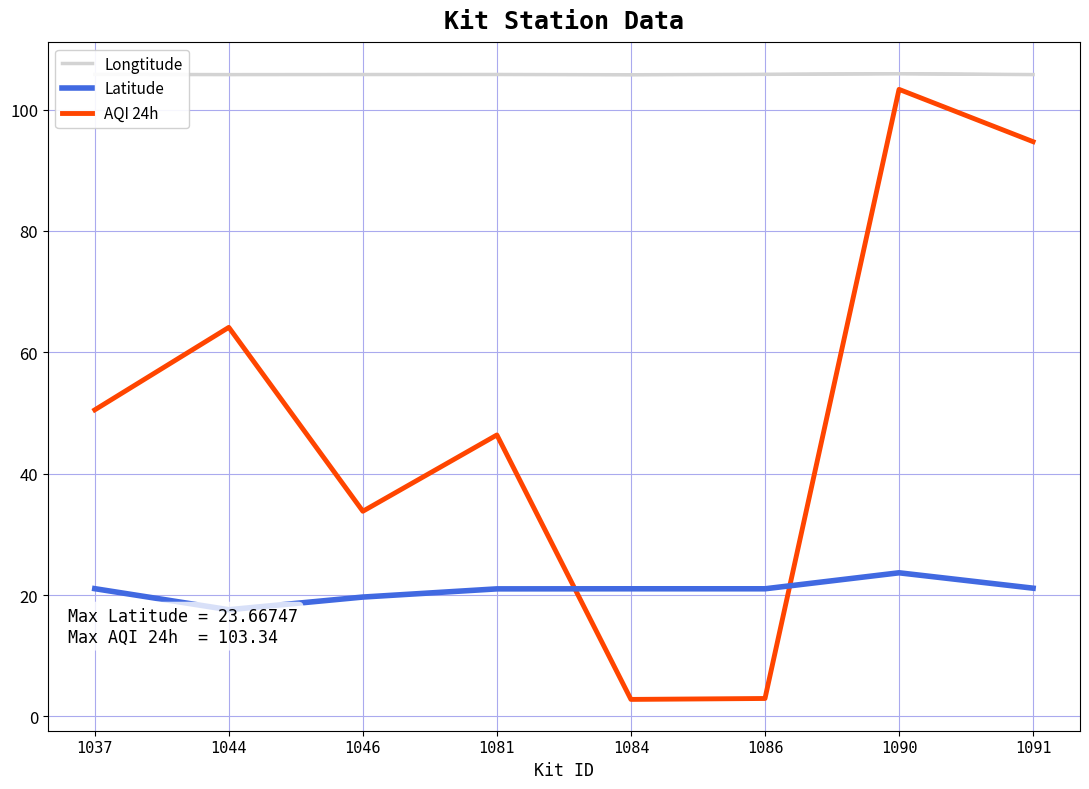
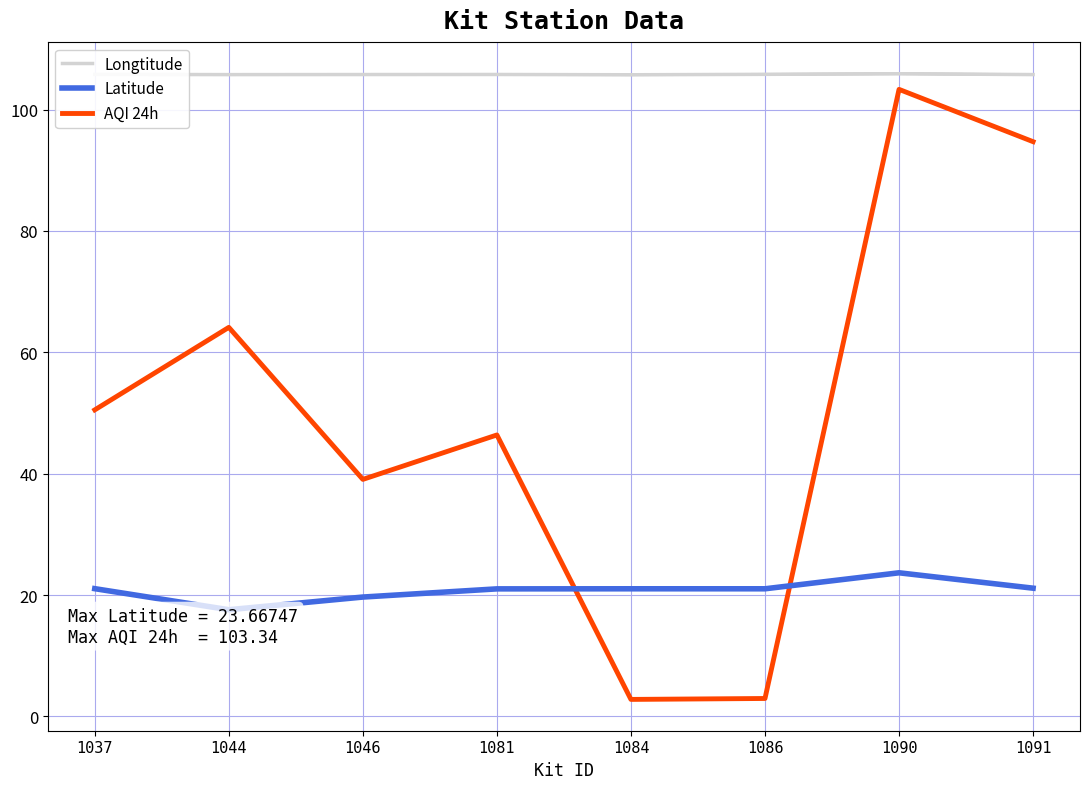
  {
    "Latitude": {
      "1037": 21,
      "1046": 20,
      "1081": 21,
      "1084": 21,
      "1086": 21,
      "1090": 24,
      "1091": 21
    },
    "AQI 24h": {
      "1037": 51,
      "1044": 64,
-     "1046": 34,
+     "1046": 39,
      "1081": 46,
      "1084": 3,
      "1086": 3,
      "1090": 103,
      "1091": 95
    }
  }
